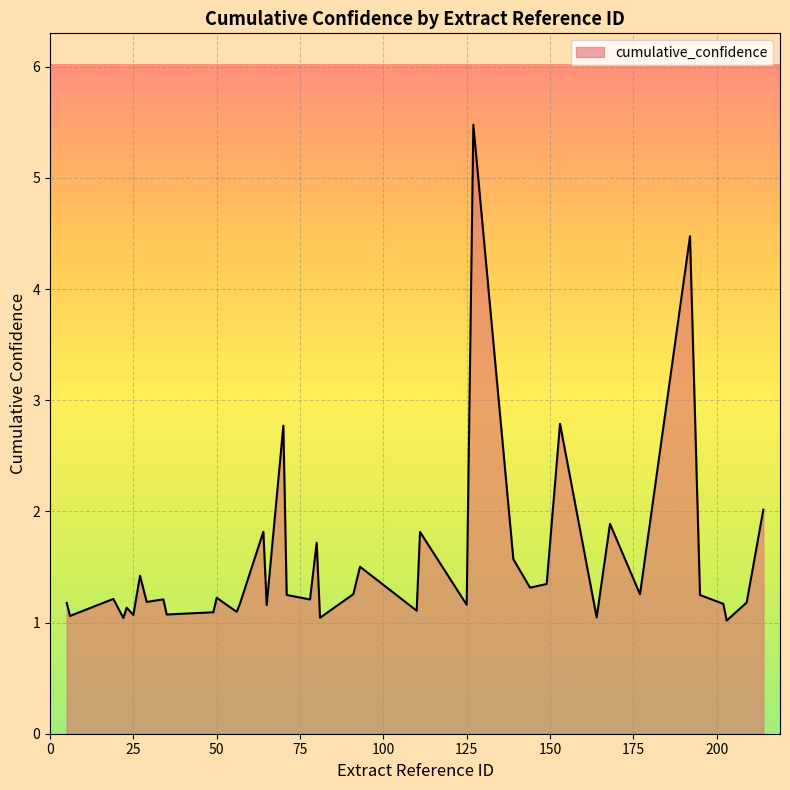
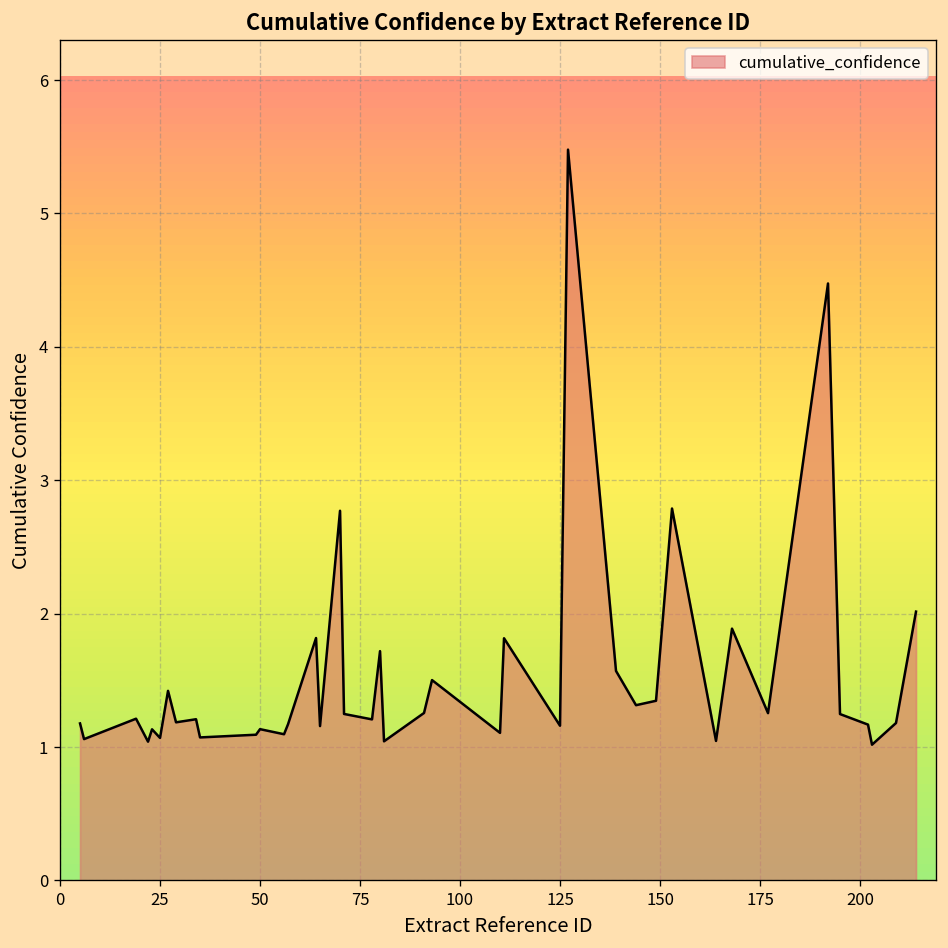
  {
    "25": 1.07,
-   "50": 1.22,
+   "50": 1.13,
    "125": 1.16
  }
